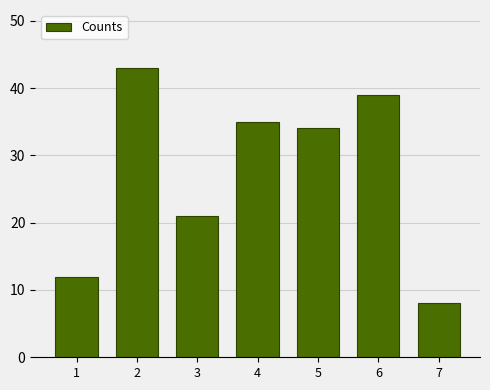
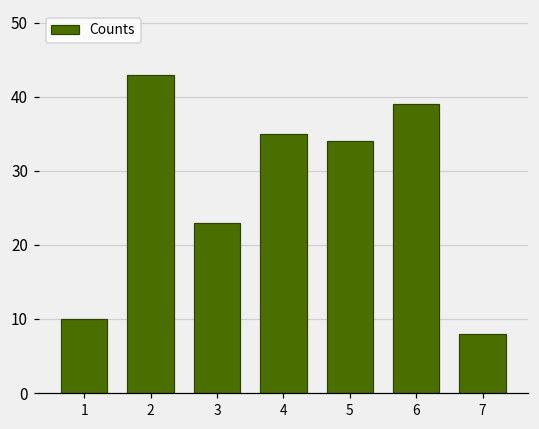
  {
-   "1": 12,
+   "1": 10,
    "2": 43,
-   "3": 21,
+   "3": 23,
    "4": 35,
    "5": 34,
    "6": 39,
    "7": 8
  }
